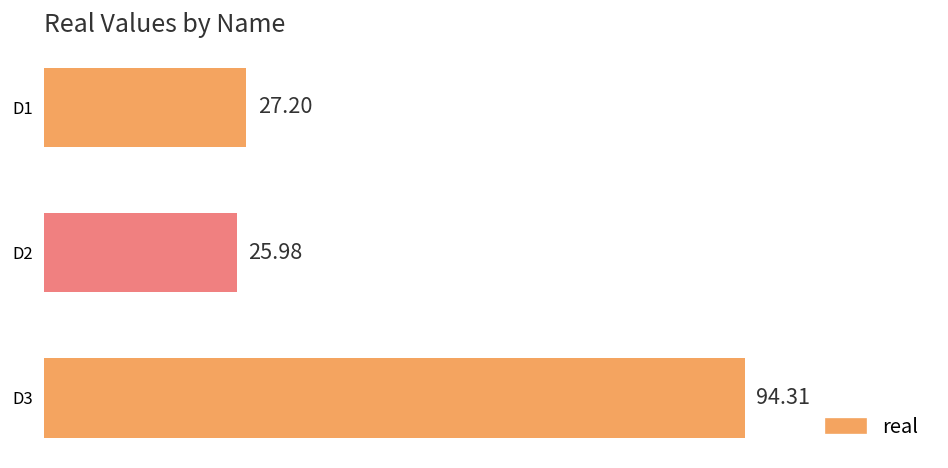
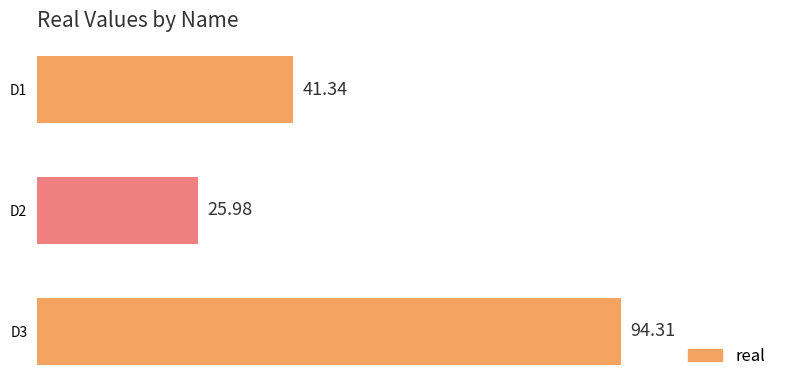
  {
-   "D1": 27.20,
+   "D1": 41.34,
    "D2": 25.98,
    "D3": 94.31
  }
